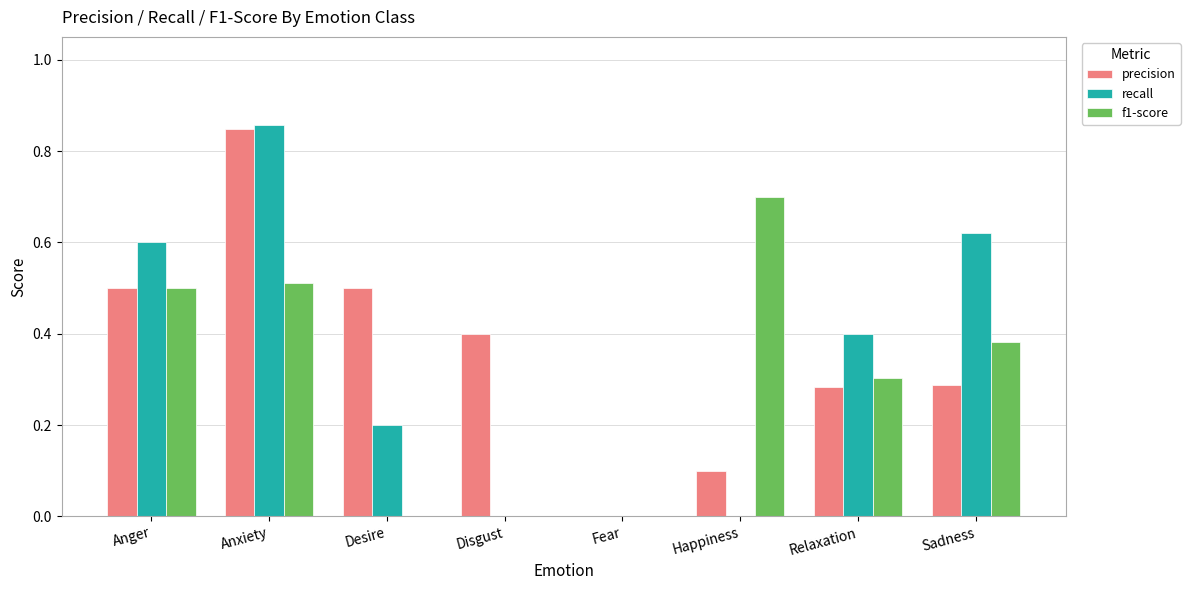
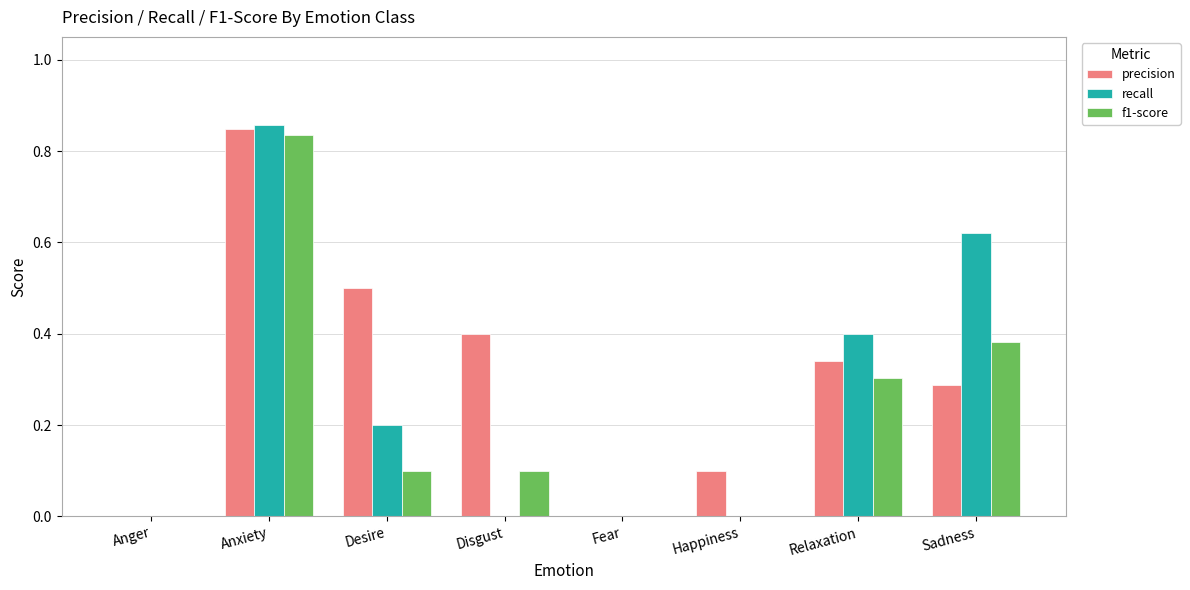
  {
    "precision": {
-     "Anger": 0.5,
+     "Anger": 0.0,
      "Anxiety": 0.85,
      "Desire": 0.50,
      "Disgust": 0.40,
      "Fear": 0.00,
      "Happiness": 0.10,
-     "Relaxation": 0.28,
+     "Relaxation": 0.34,
      "Sadness": 0.29
    },
    "recall": {
-     "Anger": 0.6,
+     "Anger": 0.0,
      "Anxiety": 0.86,
      "Desire": 0.2,
      "Disgust": 0.0,
      "Fear": 0.0,
      "Happiness": 0.0,
      "Relaxation": 0.4,
      "Sadness": 0.62
    },
    "f1-score": {
-     "Anger": 0.5,
-     "Anxiety": 0.51,
-     "Desire": 0.0,
-     "Disgust": 0.0,
+     "Anger": 0.0,
+     "Anxiety": 0.84,
+     "Desire": 0.1,
+     "Disgust": 0.1,
      "Fear": 0.00,
-     "Happiness": 0.7,
+     "Happiness": 0.0,
      "Relaxation": 0.30,
      "Sadness": 0.38
    }
  }
